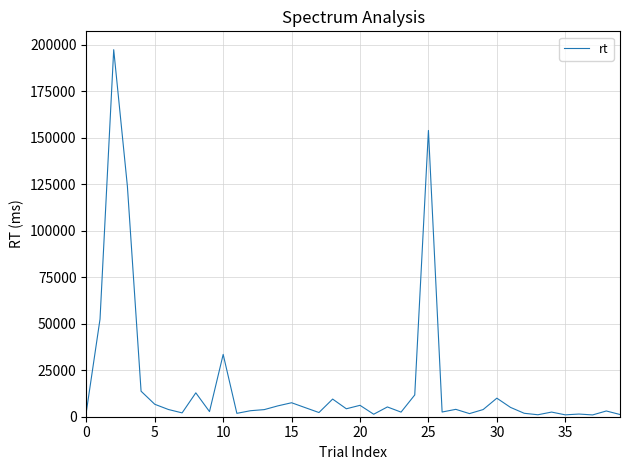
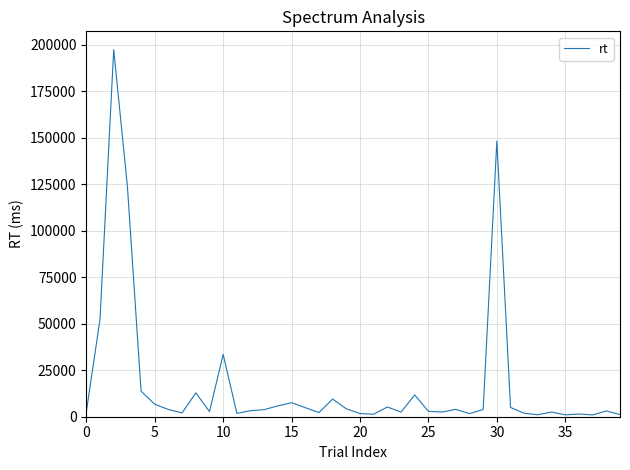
  {
    "0": 3000,
    "5": 7000,
    "10": 33000,
    "15": 8000,
-   "20": 6000,
-   "25": 154000,
-   "30": 10000,
+   "20": 2000,
+   "25": 3000,
+   "30": 148000,
    "35": 1000
  }
